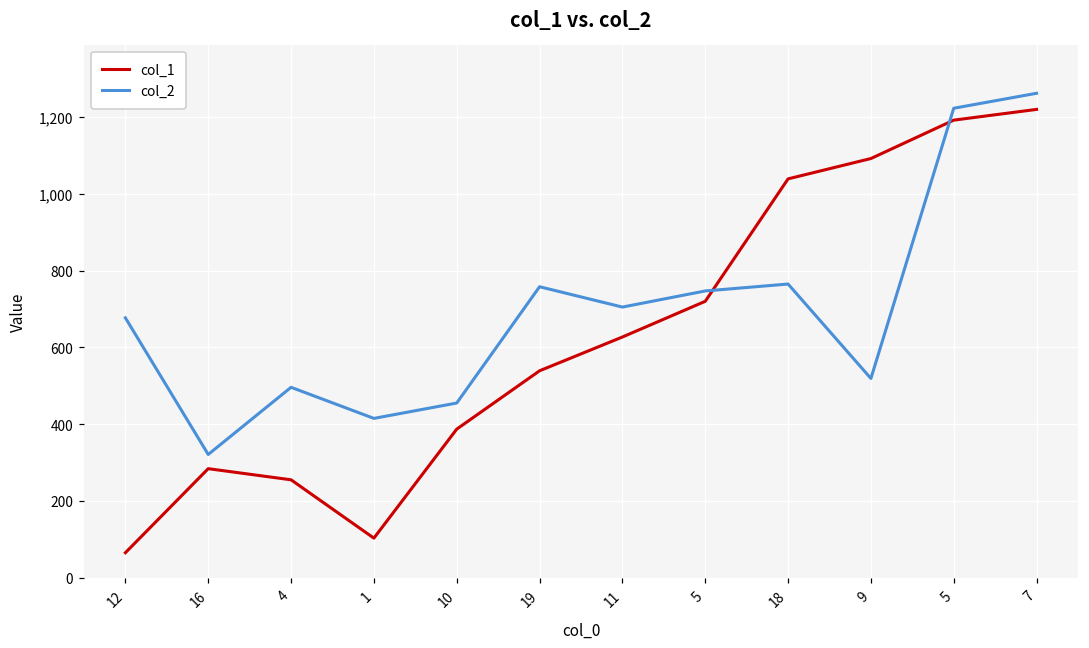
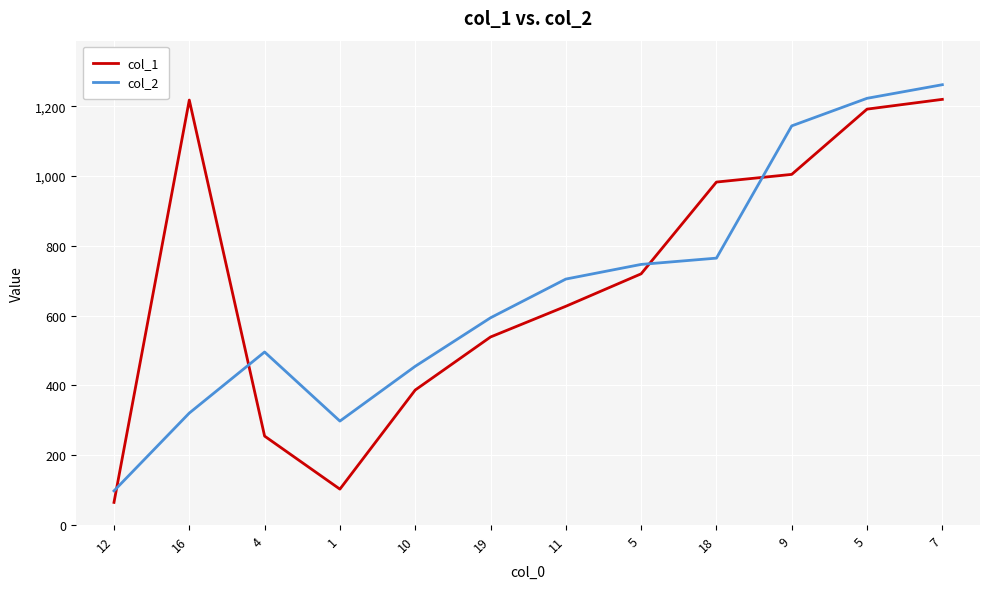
  {
    "col_1": {
      "12": "70",
-     "16": "280",
+     "16": "1,220",
      "4": "260",
      "1": "100",
      "10": "390",
      "19": "540",
      "11": "630",
-     "18": "1,040",
-     "9": "1,090",
+     "18": "980",
+     "9": "1,010",
      "7": "1,220"
    },
    "col_2": {
-     "12": "680",
+     "12": "100",
      "16": "320",
      "4": "500",
-     "1": "420",
+     "1": "300",
      "10": "460",
-     "19": "760",
+     "19": "590",
      "11": "710",
      "18": "770",
-     "9": "520",
+     "9": "1,140",
      "7": "1,260"
    }
  }
